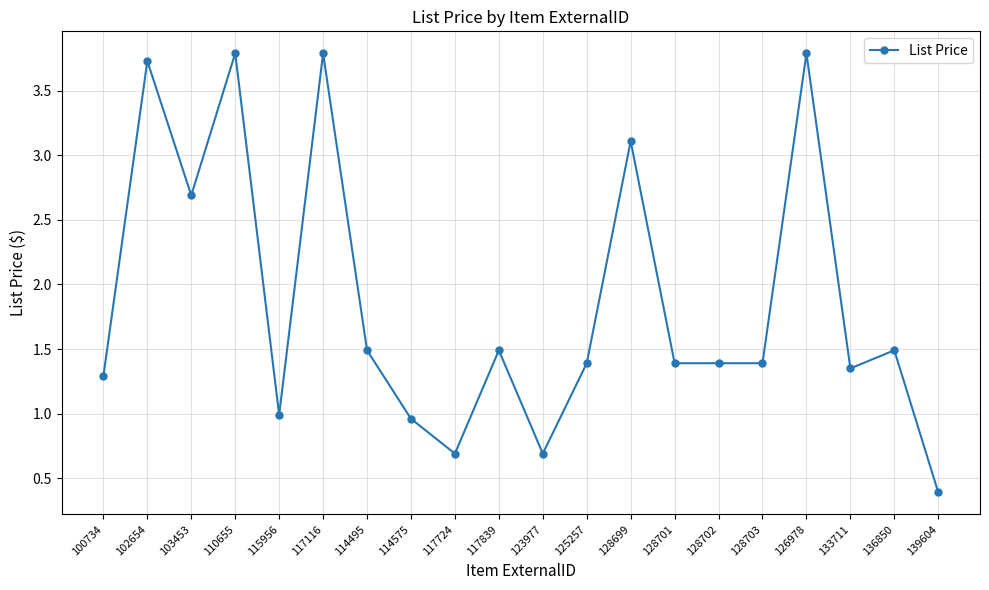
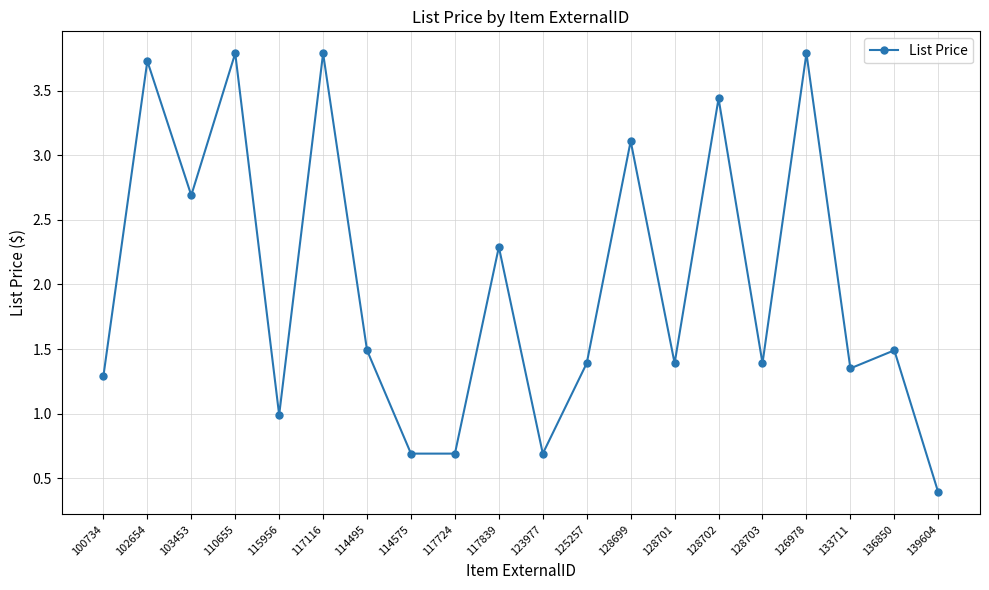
  {
    "100734": 1.29,
    "102654": 3.73,
    "103453": 2.69,
    "110655": 3.79,
    "115956": 0.99,
    "117116": 3.79,
    "114495": 1.49,
-   "114575": 0.96,
+   "114575": 0.69,
    "117724": 0.69,
-   "117839": 1.49,
+   "117839": 2.29,
    "123977": 0.69,
    "125257": 1.39,
    "128699": 3.11,
    "128701": 1.39,
-   "128702": 1.39,
+   "128702": 3.44,
    "128703": 1.39,
    "126978": 3.79,
    "133711": 1.35,
    "136850": 1.49,
    "139604": 0.39
  }
